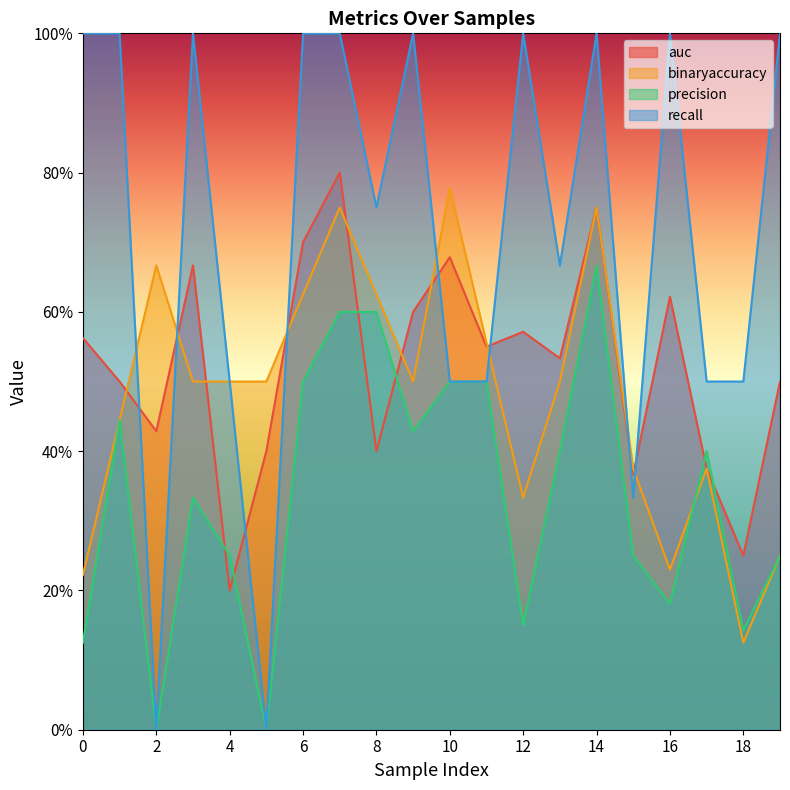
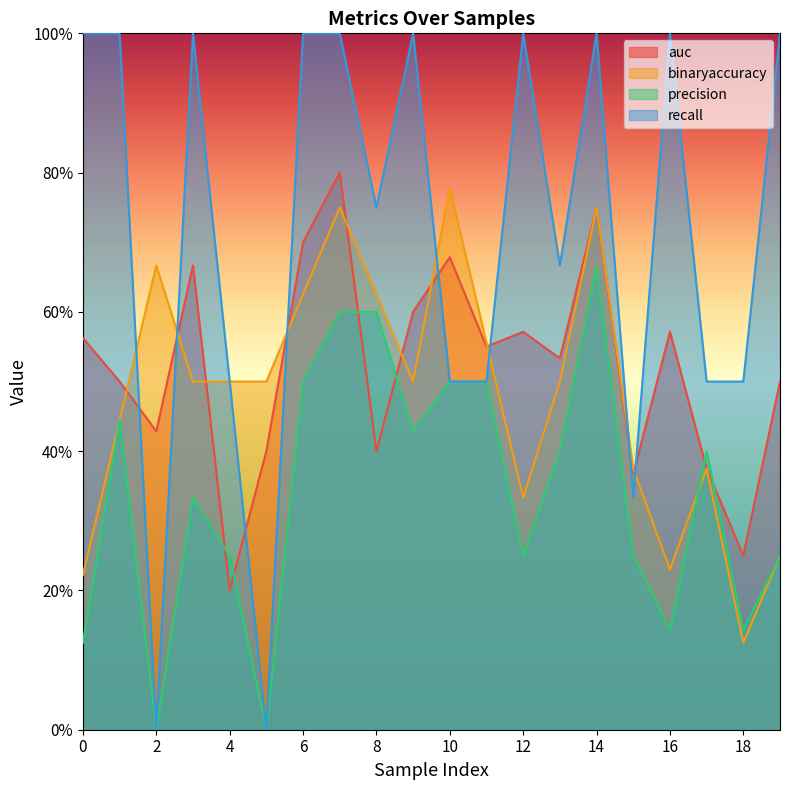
  {
    "auc": {
      "0": "56%",
      "2": "43%",
      "4": "20%",
      "6": "70%",
      "8": "40%",
      "10": "68%",
      "12": "57%",
-     "16": "62%",
+     "16": "57%",
      "18": "25%"
    },
    "binaryaccuracy": {
      "0": "22%",
      "2": "67%",
      "6": "63%",
      "8": "63%",
      "10": "78%",
      "12": "33%",
      "16": "23%",
      "18": "13%"
    },
    "precision": {
      "0": "13%",
      "4": "25%",
      "6": "50%",
      "8": "60%",
-     "12": "15%",
+     "12": "25%",
      "14": "67%",
-     "16": "18%",
+     "16": "14%",
      "18": "14%"
    },
    "recall": {
      "0": "100%",
      "6": "100%",
      "8": "75%",
      "12": "100%",
      "14": "100%",
      "16": "100%",
      "18": "50%"
    }
  }
